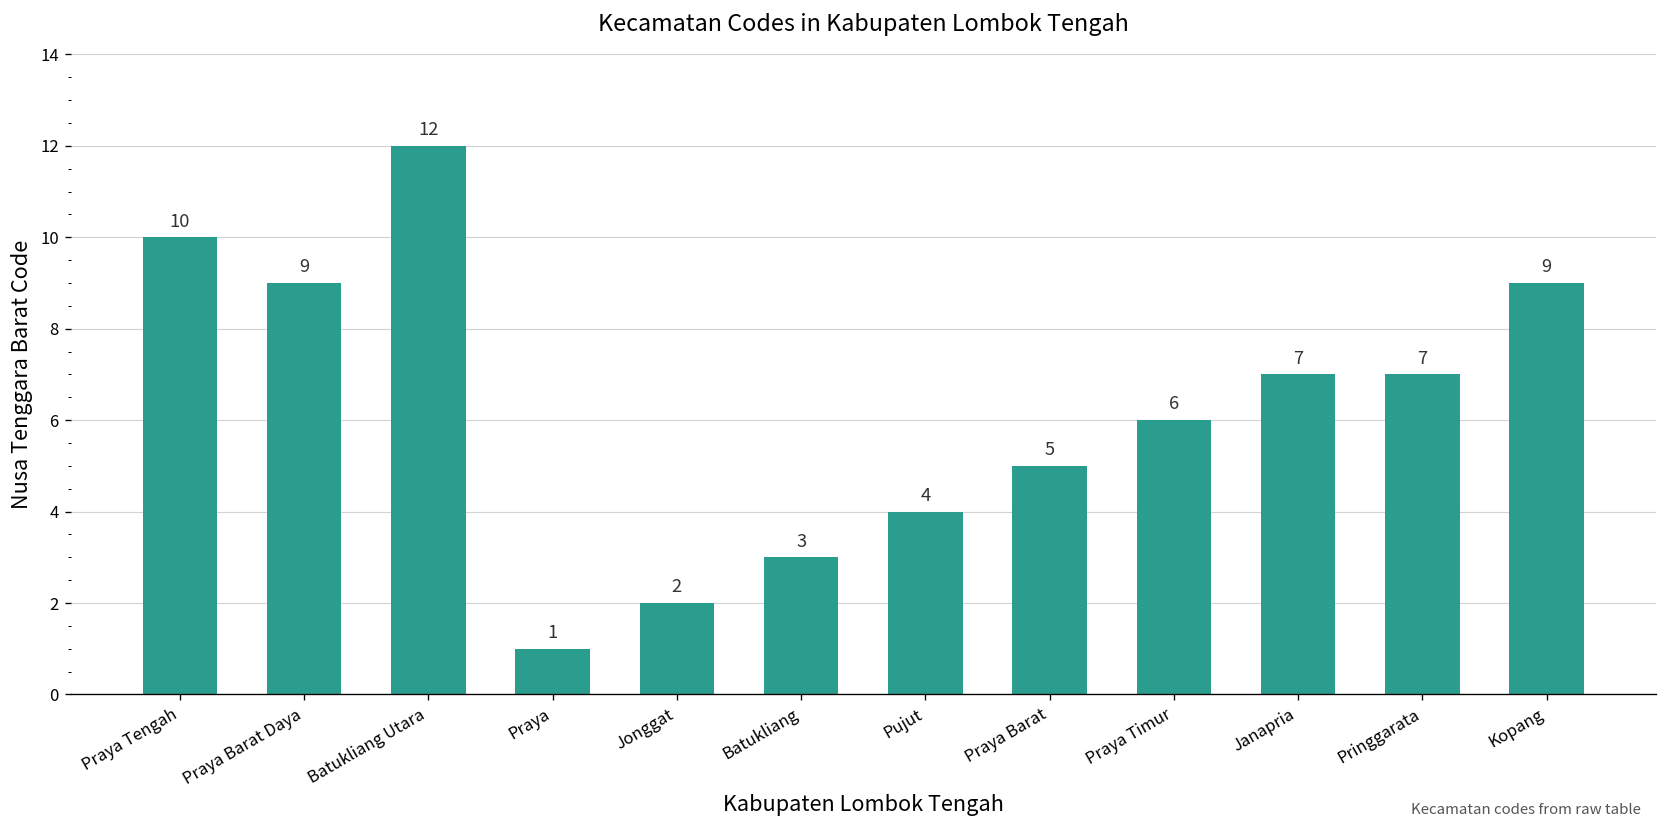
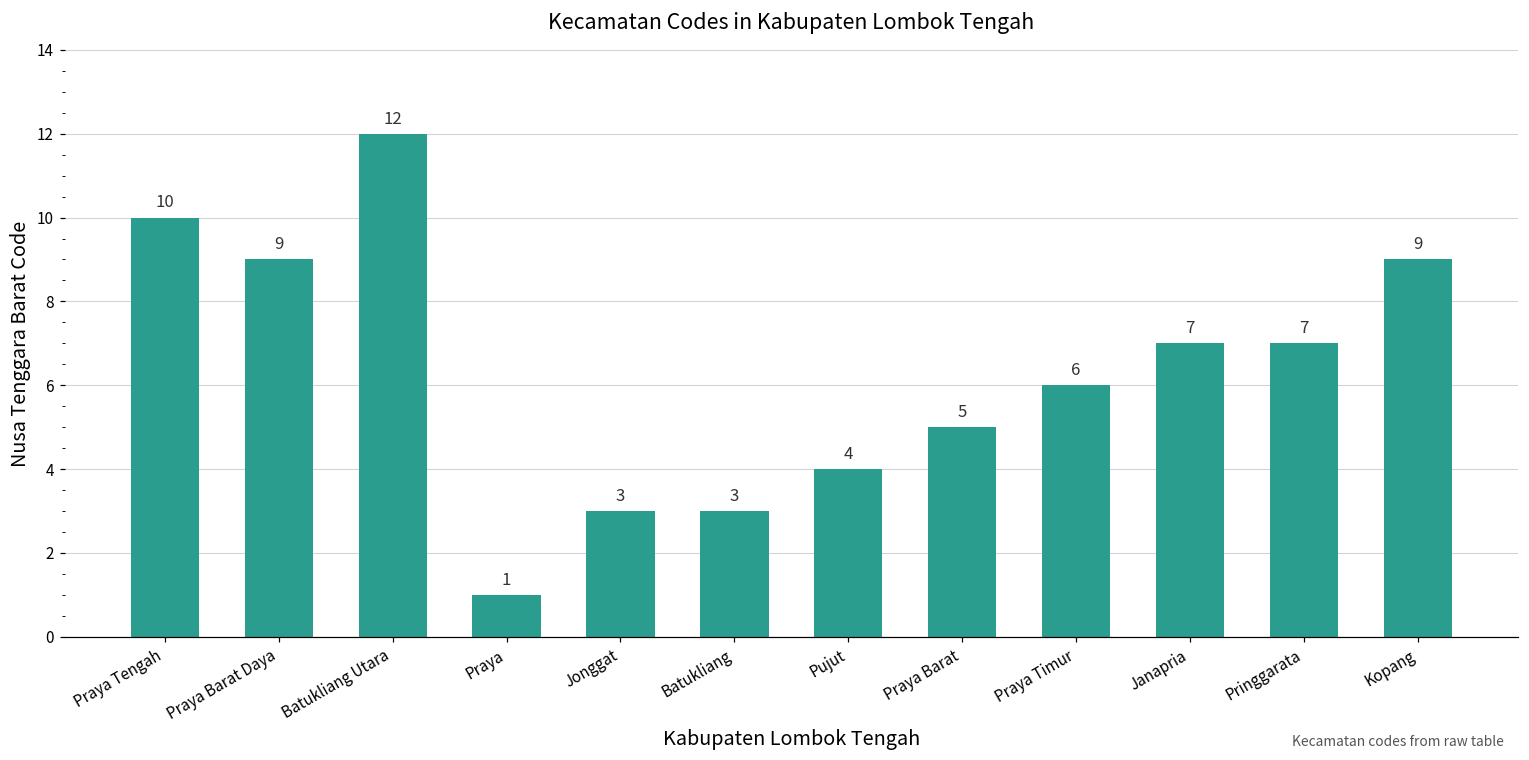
  {
    "Praya Tengah": 10,
    "Praya Barat Daya": 9,
    "Batukliang Utara": 12,
    "Praya": 1,
-   "Jonggat": 2,
+   "Jonggat": 3,
    "Batukliang": 3,
    "Pujut": 4,
    "Praya Barat": 5,
    "Praya Timur": 6,
    "Janapria": 7,
    "Pringgarata": 7,
    "Kopang": 9
  }
